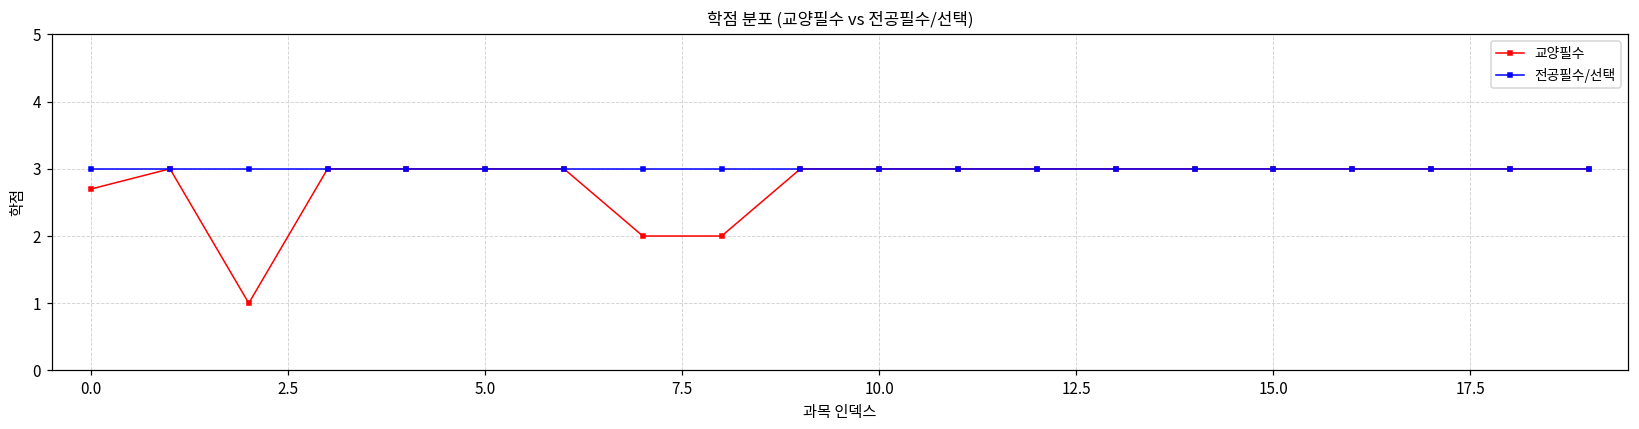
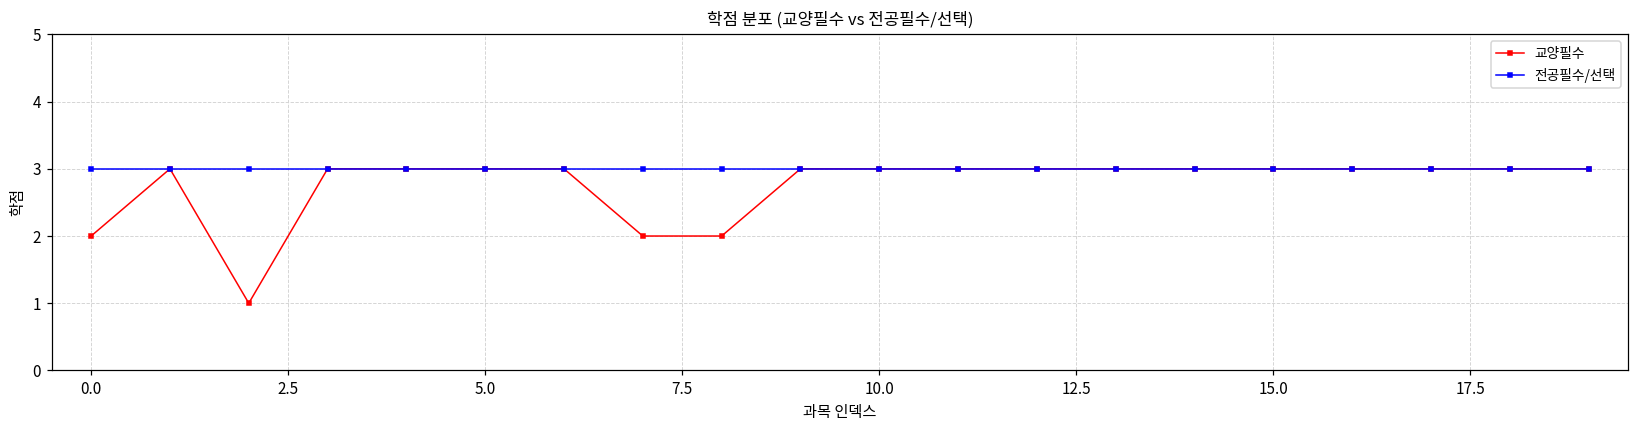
  {
    "교양필수": {
-     "0.0": 2.7
+     "0.0": 2.0
    },
    "전공필수/선택": {
      "0.0": 3.0
    }
  }
